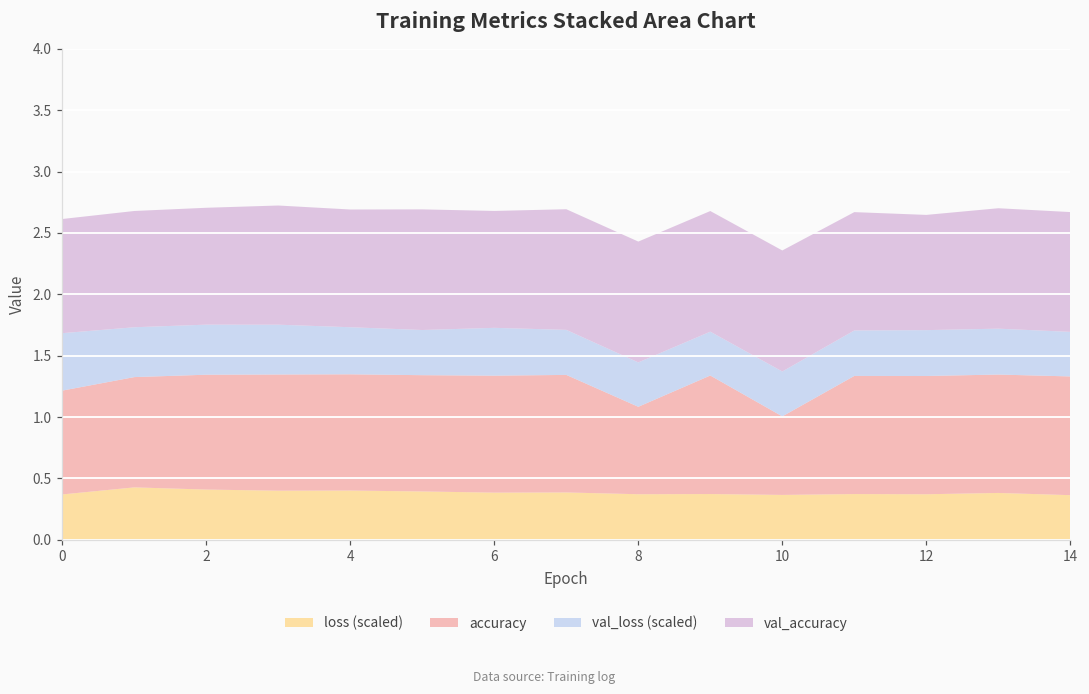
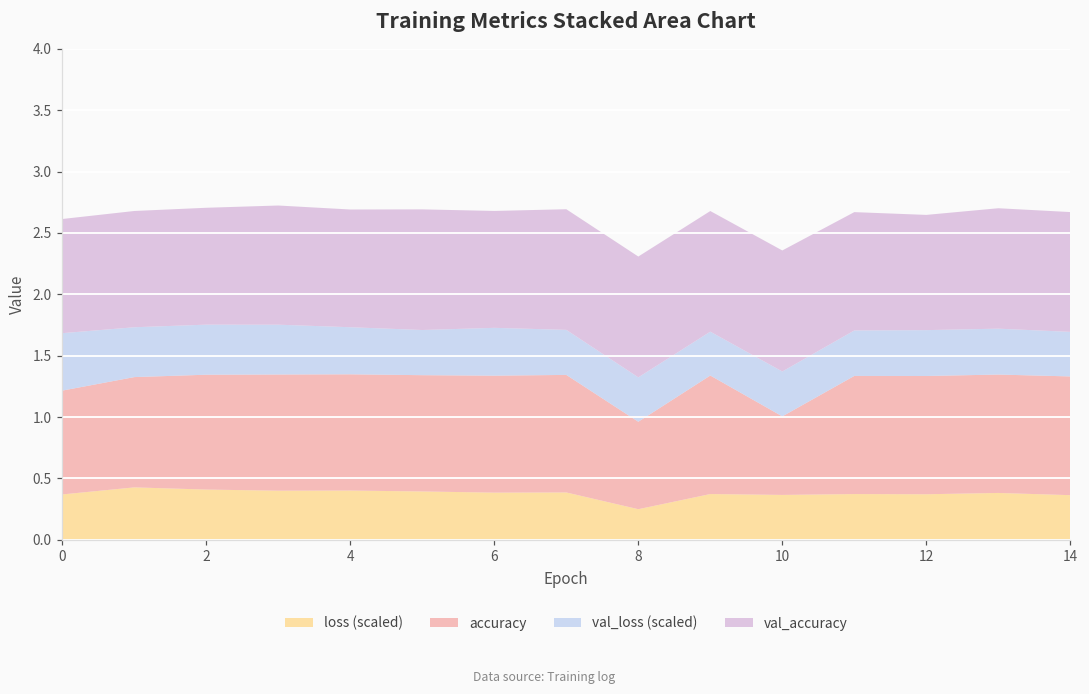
  {
    "loss (scaled)": {
      "0": 0.37,
      "2": 0.41,
      "4": 0.40,
      "6": 0.38,
-     "8": 0.37,
+     "8": 0.25,
      "10": 0.36,
      "12": 0.37,
      "14": 0.36
    },
    "accuracy": {
      "0": 0.85,
      "2": 0.94,
      "4": 0.95,
      "6": 0.95,
      "8": 0.71,
      "10": 0.64,
      "12": 0.96,
      "14": 0.97
    }
  }
